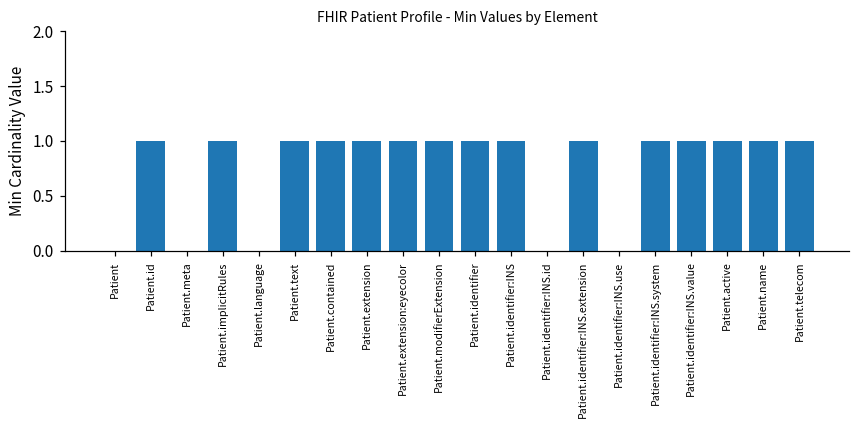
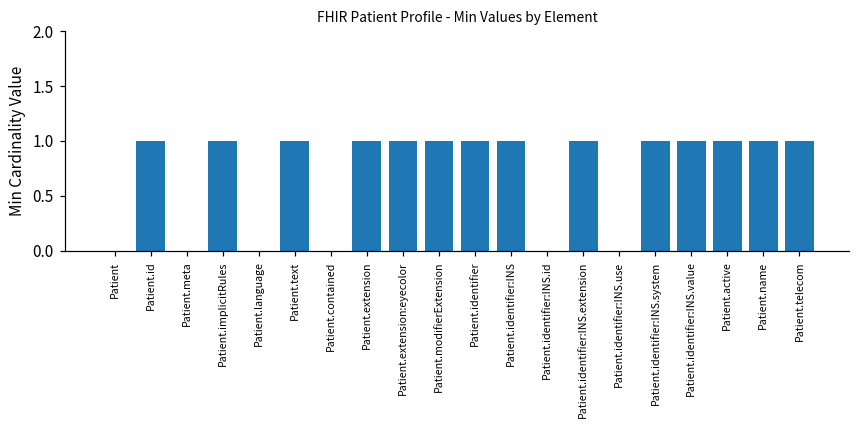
  {
    "Patient": 0,
    "Patient.id": 1,
    "Patient.meta": 0,
    "Patient.implicitRules": 1,
    "Patient.language": 0,
    "Patient.text": 1,
-   "Patient.contained": 1,
+   "Patient.contained": 0,
    "Patient.extension": 1,
    "Patient.extension:eyecolor": 1,
    "Patient.modifierExtension": 1,
    "Patient.identifier": 1,
    "Patient.identifier:INS": 1,
    "Patient.identifier:INS.id": 0,
    "Patient.identifier:INS.extension": 1,
    "Patient.identifier:INS.use": 0,
    "Patient.identifier:INS.system": 1,
    "Patient.identifier:INS.value": 1,
    "Patient.active": 1,
    "Patient.name": 1,
    "Patient.telecom": 1
  }
